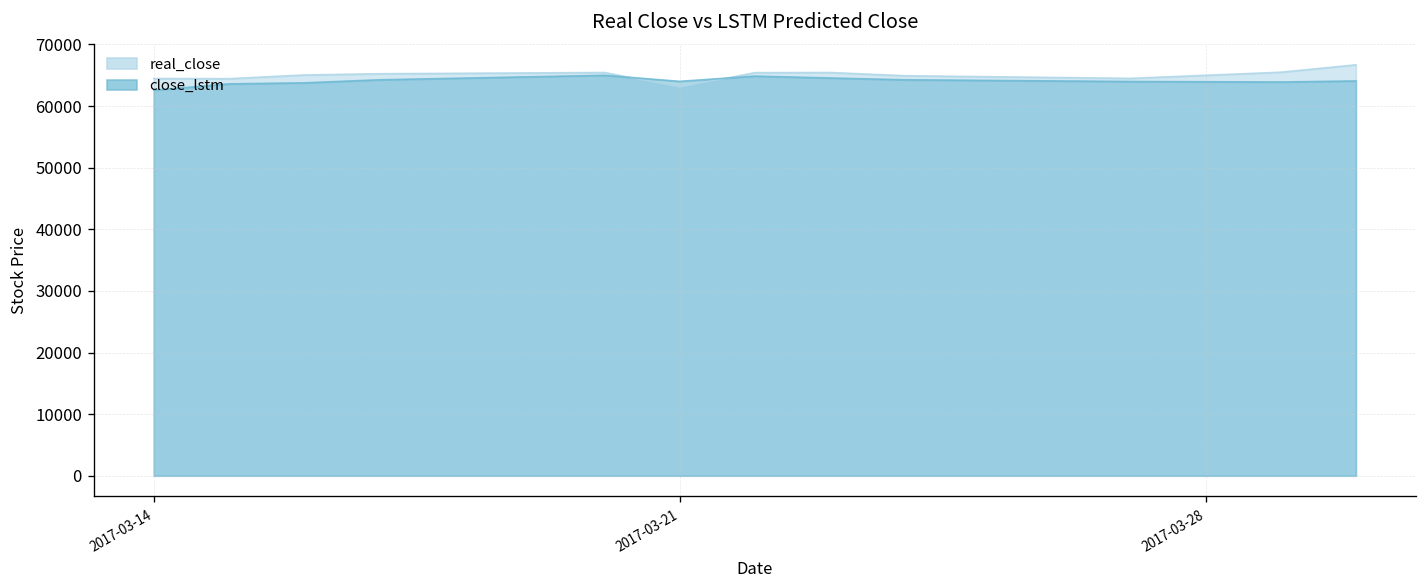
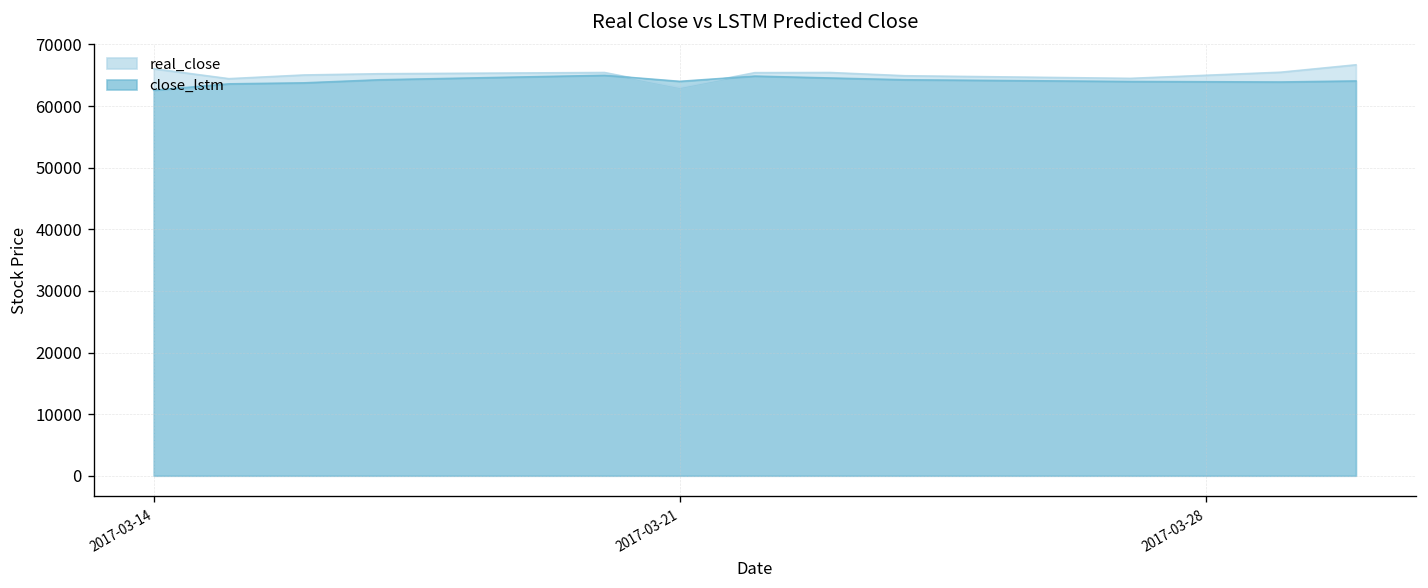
  {
    "real_close": {
-     "2017-03-14": 64000,
+     "2017-03-14": 66000,
      "2017-03-21": 63000
    },
    "close_lstm": {
      "2017-03-14": 63000,
      "2017-03-21": 64000
    }
  }
